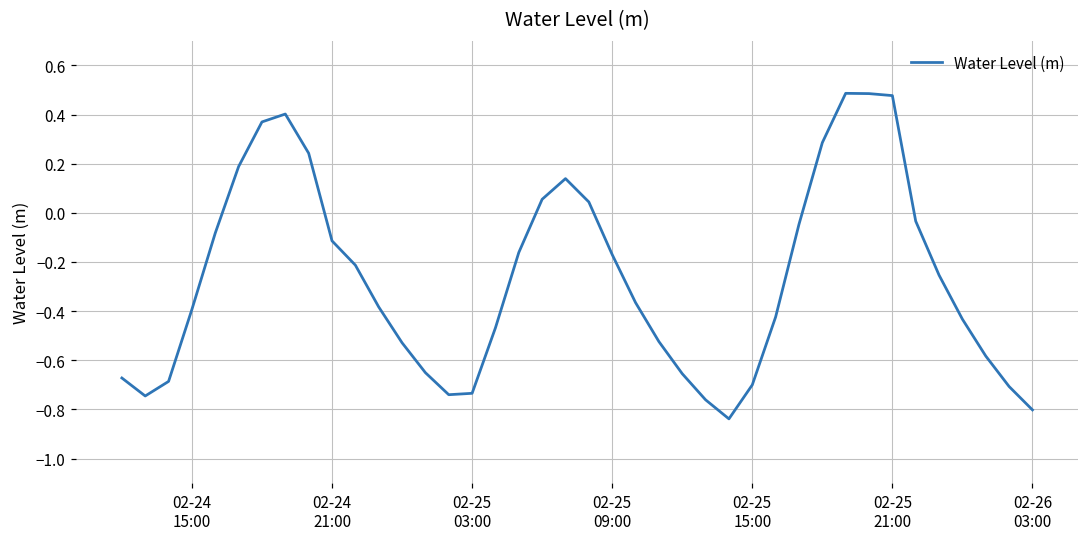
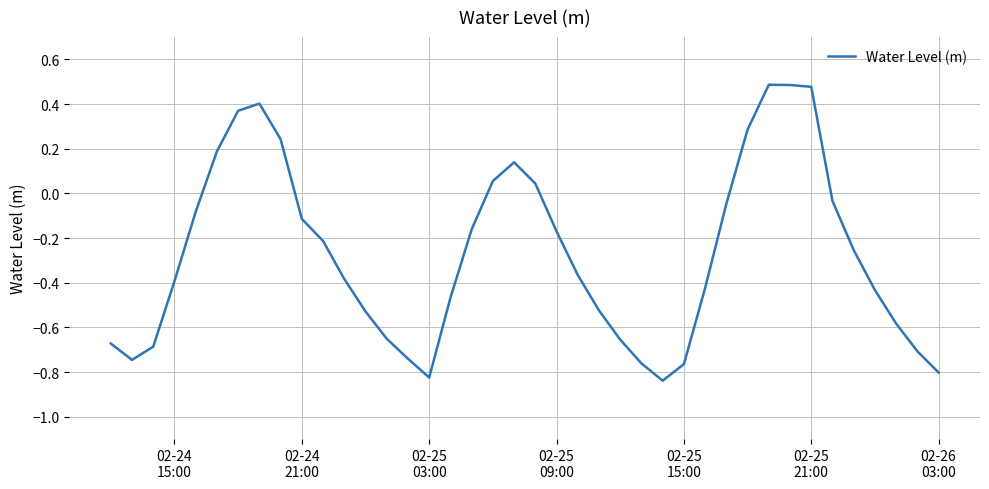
  {
    "02-24 15:00": -0.39,
    "02-24 21:00": -0.11,
-   "02-25 03:00": -0.73,
+   "02-25 03:00": -0.82,
    "02-25 09:00": -0.17,
-   "02-25 15:00": -0.70,
+   "02-25 15:00": -0.76,
    "02-25 21:00": 0.48,
    "02-26 03:00": -0.80
  }
